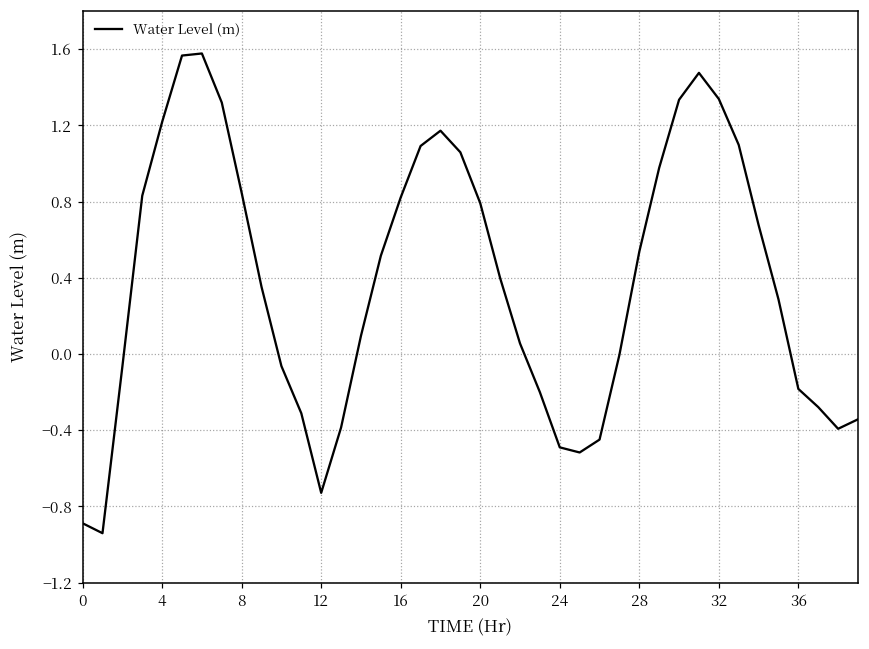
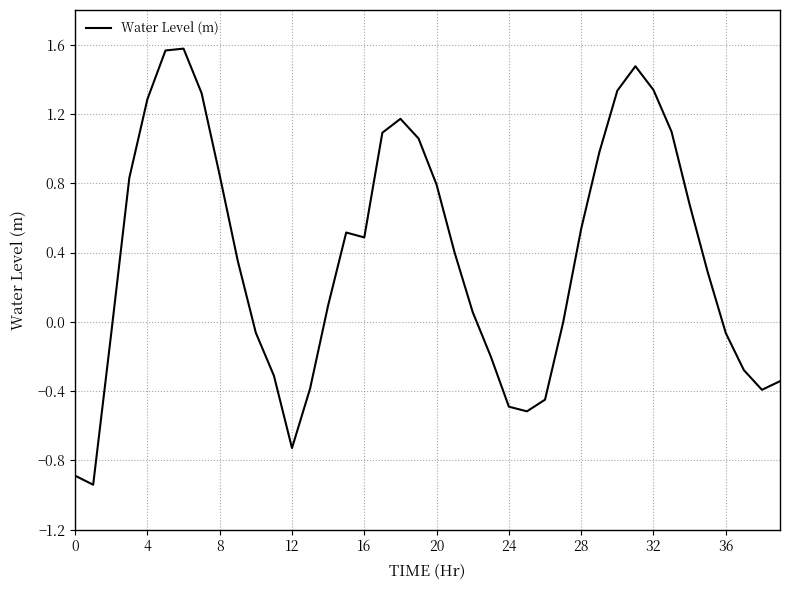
  {
    "0": -0.89,
-   "4": 1.22,
+   "4": 1.29,
    "8": 0.85,
    "12": -0.73,
-   "16": 0.82,
+   "16": 0.49,
    "20": 0.79,
    "24": -0.49,
    "28": 0.54,
    "32": 1.34,
-   "36": -0.18
+   "36": -0.06
  }
